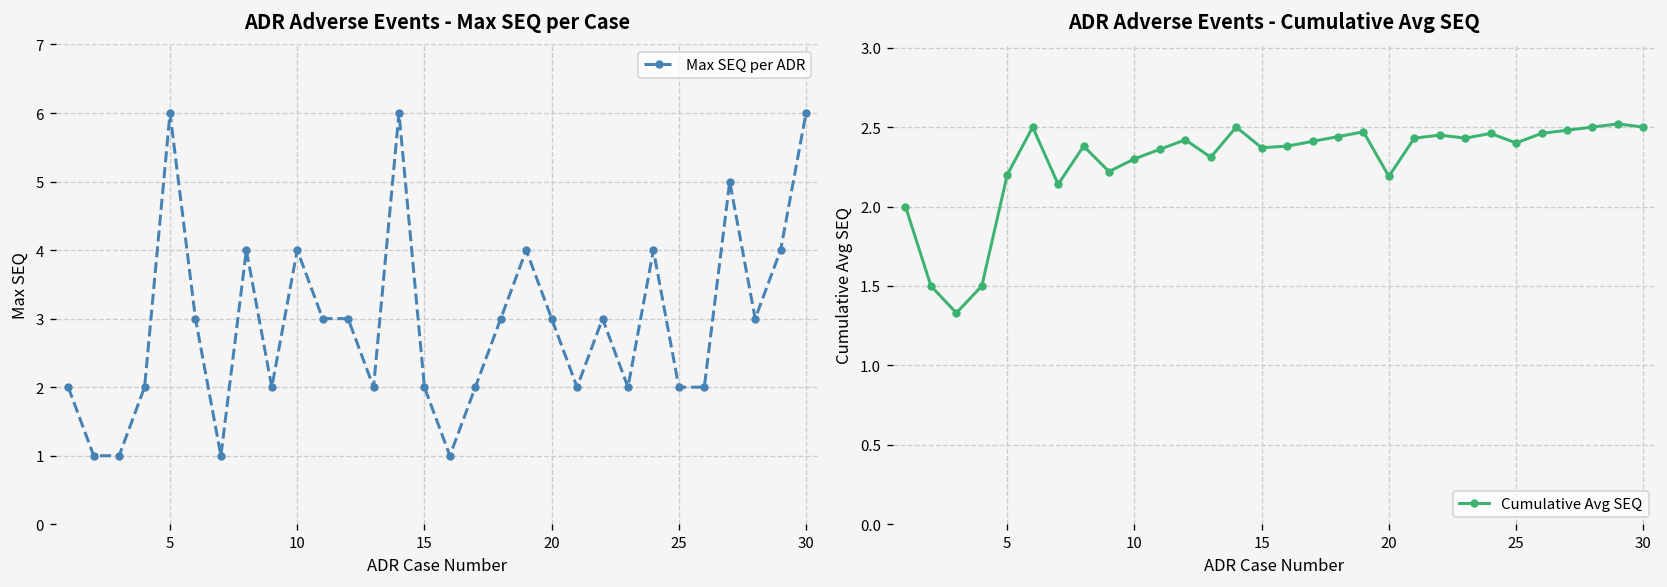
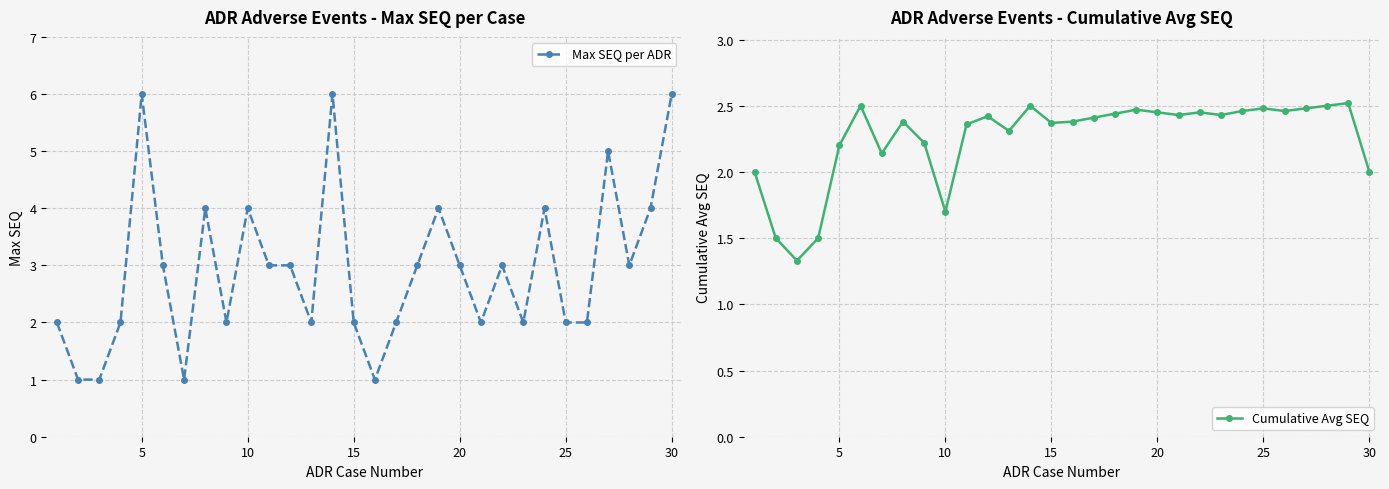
  {
    "ADR Adverse Events - Max SEQ per Case": {
      "5": 6.0,
      "10": 4.0,
      "15": 2.0,
      "20": 3.0,
      "25": 2.0,
      "30": 6.0
    },
    "ADR Adverse Events - Cumulative Avg SEQ": {
      "5": 2.20,
-     "10": 2.3,
+     "10": 1.7,
      "15": 2.37,
-     "20": 2.19,
-     "25": 2.40,
-     "30": 2.5
+     "20": 2.45,
+     "25": 2.48,
+     "30": 2.0
    }
  }
